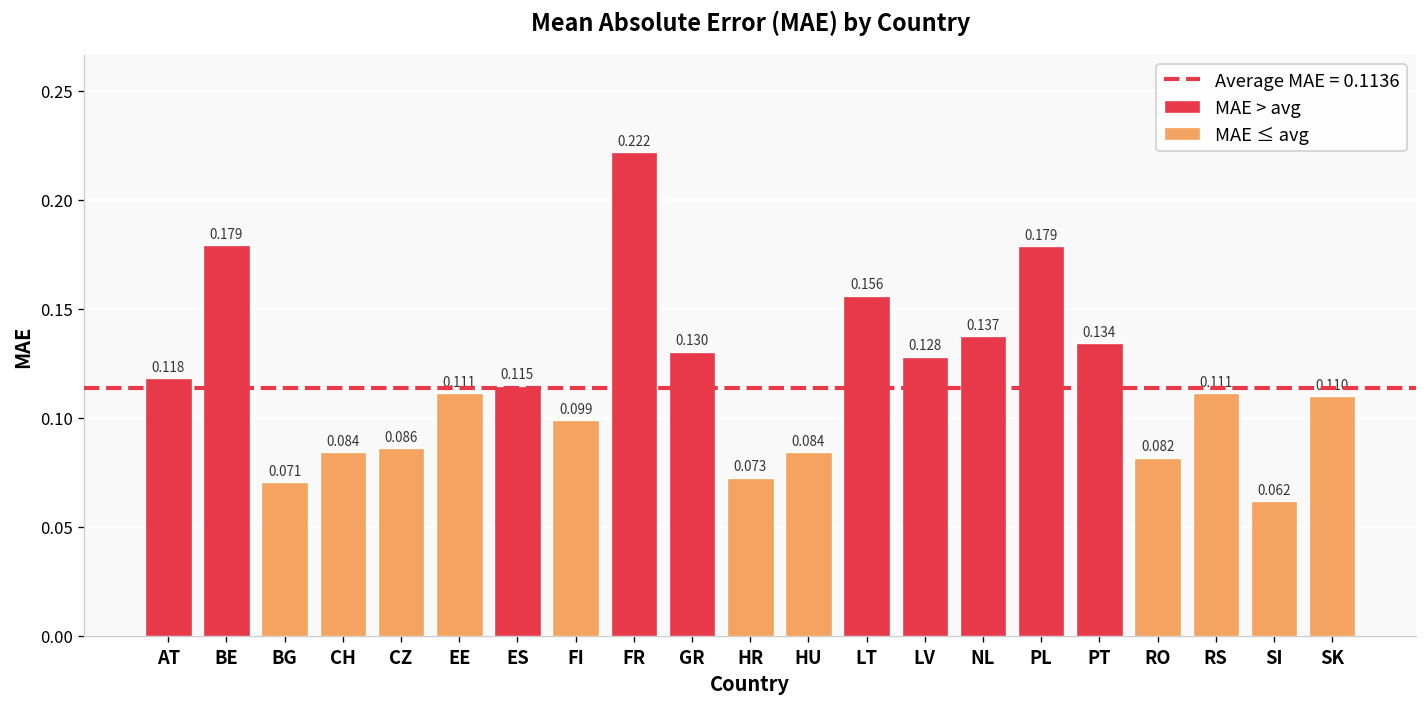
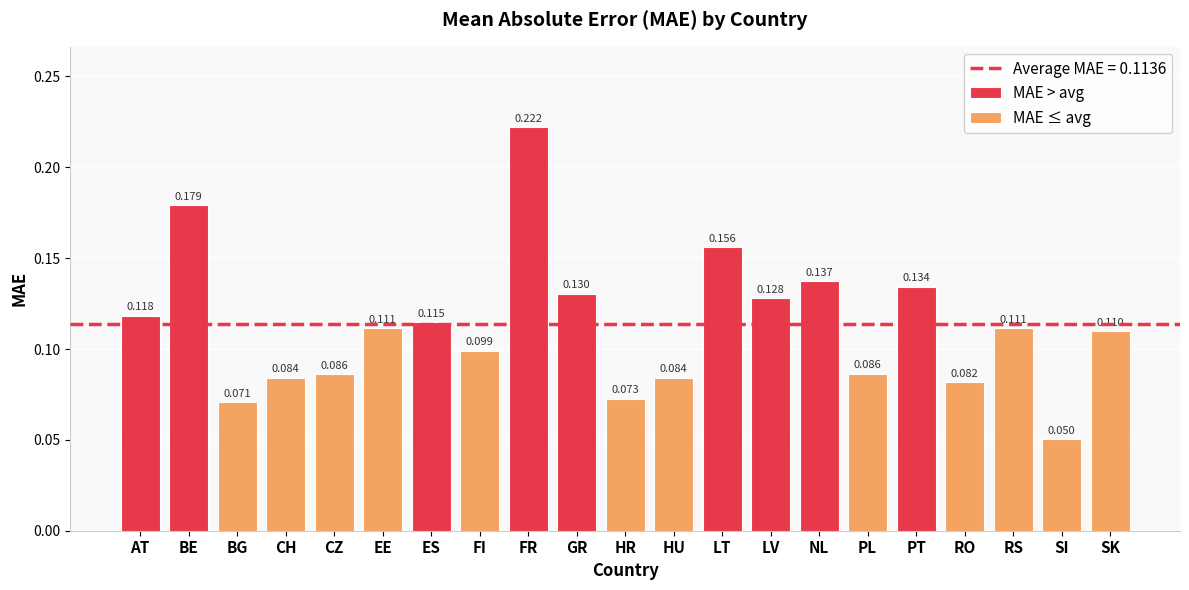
  {
    "AT": 0.118,
    "BE": 0.179,
    "BG": 0.071,
    "CH": 0.084,
    "CZ": 0.086,
    "EE": 0.111,
    "ES": 0.115,
    "FI": 0.099,
    "FR": 0.222,
    "GR": 0.130,
    "HR": 0.073,
    "HU": 0.084,
    "LT": 0.156,
    "LV": 0.128,
    "NL": 0.137,
-   "PL": 0.179,
+   "PL": 0.086,
    "PT": 0.134,
    "RO": 0.082,
    "RS": 0.111,
-   "SI": 0.062,
+   "SI": 0.050,
    "SK": 0.110
  }
